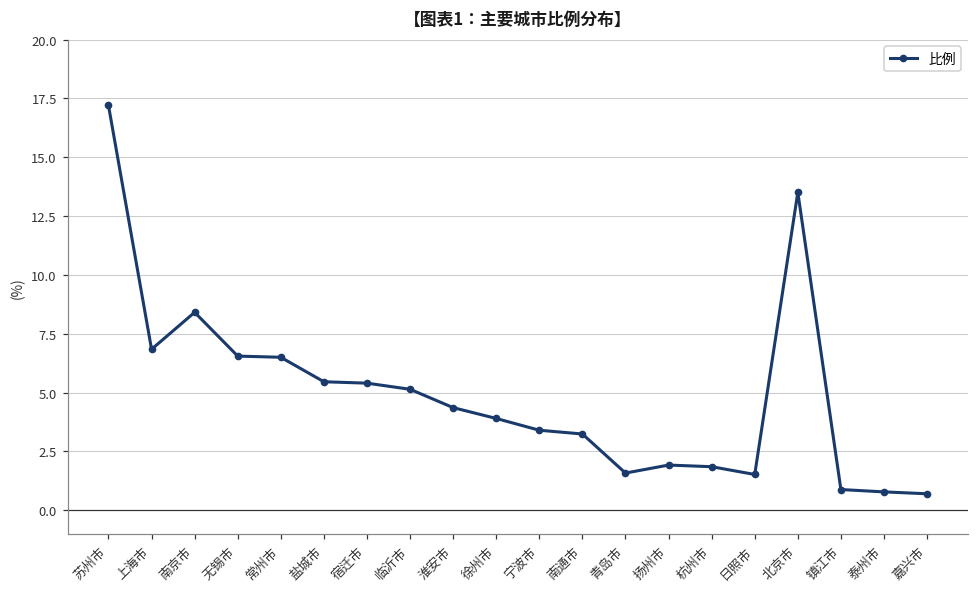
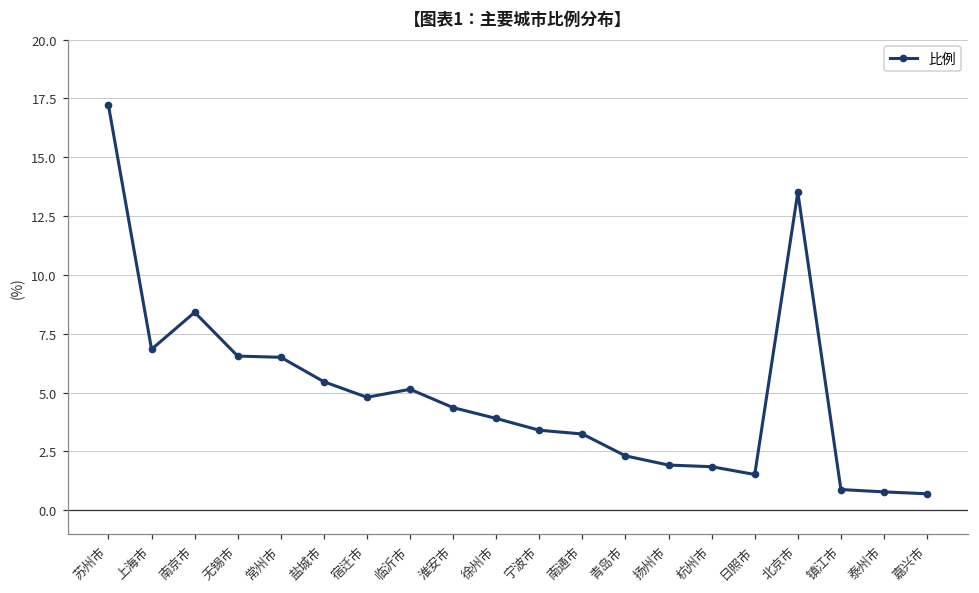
  {
    "苏州市": 17.2,
    "上海市": 6.8,
    "南京市": 8.4,
    "无锡市": 6.6,
    "常州市": 6.5,
    "盐城市": 5.5,
-   "宿迁市": 5.4,
+   "宿迁市": 4.8,
    "临沂市": 5.1,
    "淮安市": 4.4,
    "徐州市": 3.9,
    "宁波市": 3.4,
    "南通市": 3.2,
-   "青岛市": 1.6,
+   "青岛市": 2.3,
    "扬州市": 1.9,
    "杭州市": 1.9,
    "日照市": 1.5,
    "北京市": 13.5,
    "镇江市": 0.9,
    "泰州市": 0.8,
    "嘉兴市": 0.7
  }
